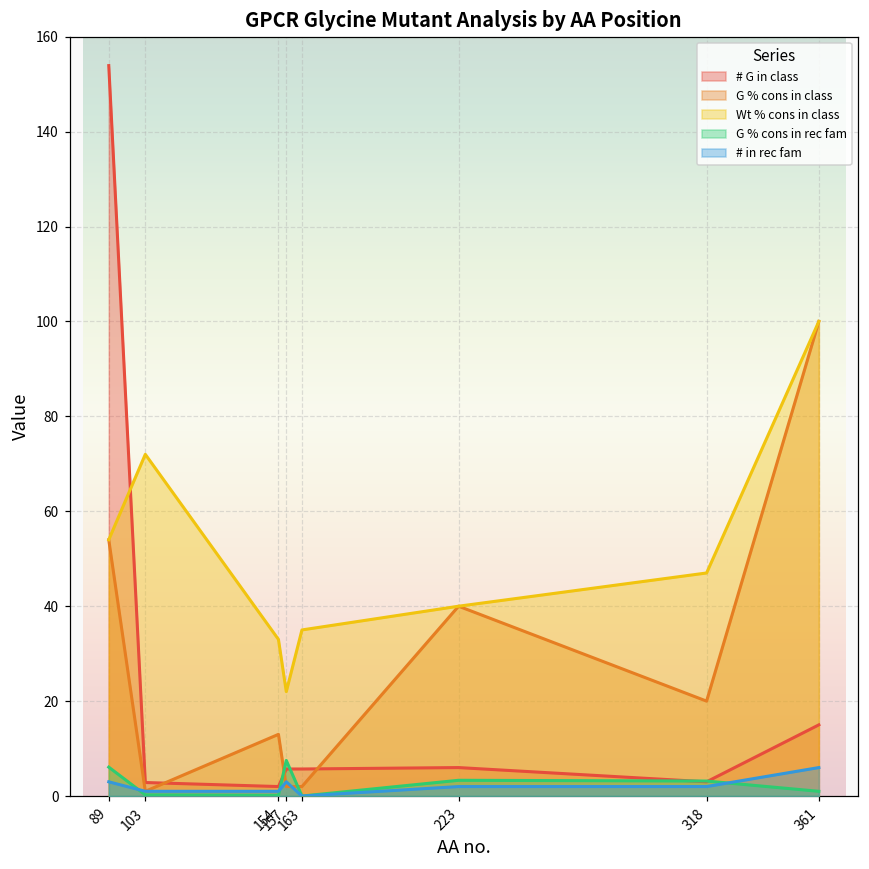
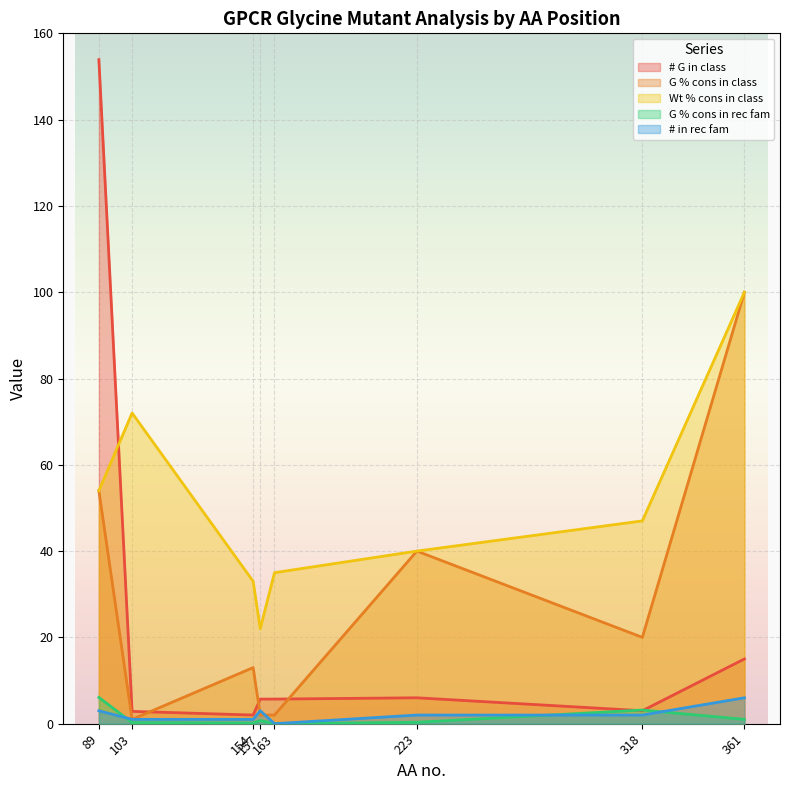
  {
    "G % cons in rec fam": {
      "89": 6,
      "103": 0,
      "154": 0,
-     "157": 8,
-     "223": 3,
+     "157": 1,
+     "223": 0,
      "361": 1
    },
    "# in rec fam": {
      "89": 3,
      "154": 1,
      "157": 3,
      "223": 2,
      "318": 2,
      "361": 6
    }
  }
